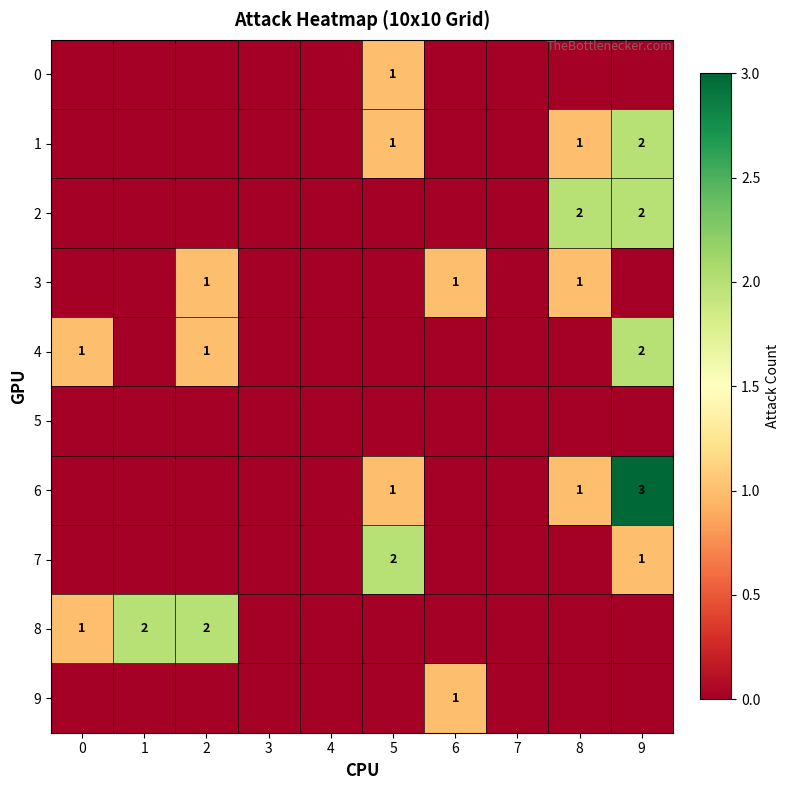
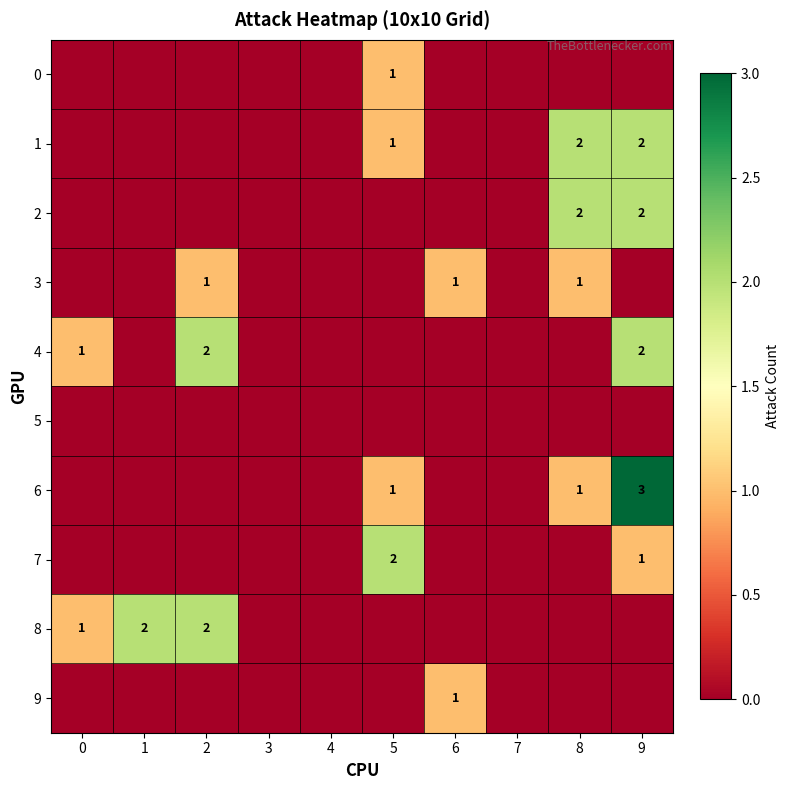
  {
    "0": {
      "5": 1
    },
    "1": {
      "5": 1,
-     "8": 1,
+     "8": 2,
      "9": 2
    },
    "2": {
      "8": 2,
      "9": 2
    },
    "3": {
      "2": 1,
      "6": 1,
      "8": 1
    },
    "4": {
      "0": 1,
-     "2": 1,
+     "2": 2,
      "9": 2
    },
    "6": {
      "5": 1,
      "8": 1,
      "9": 3
    },
    "7": {
      "5": 2,
      "9": 1
    },
    "8": {
      "0": 1,
      "1": 2,
      "2": 2
    },
    "9": {
      "6": 1
    }
  }
